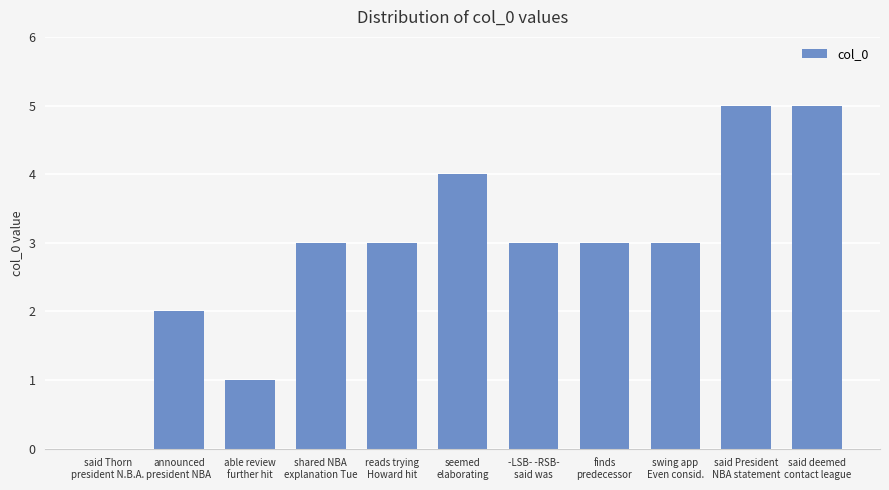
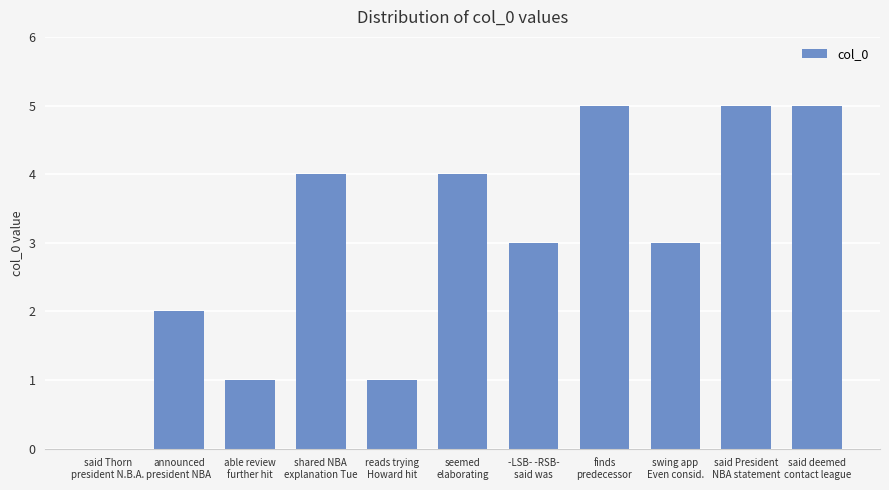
  {
    "said Thorn president N.B.A.": 0,
    "announced president NBA": 2,
    "able review further hit": 1,
-   "shared NBA explanation Tue": 3,
-   "reads trying Howard hit": 3,
+   "shared NBA explanation Tue": 4,
+   "reads trying Howard hit": 1,
    "seemed elaborating": 4,
    "-LSB- -RSB- said was": 3,
-   "finds predecessor": 3,
+   "finds predecessor": 5,
    "swing app Even consid.": 3,
    "said President NBA statement": 5,
    "said deemed contact league": 5
  }
